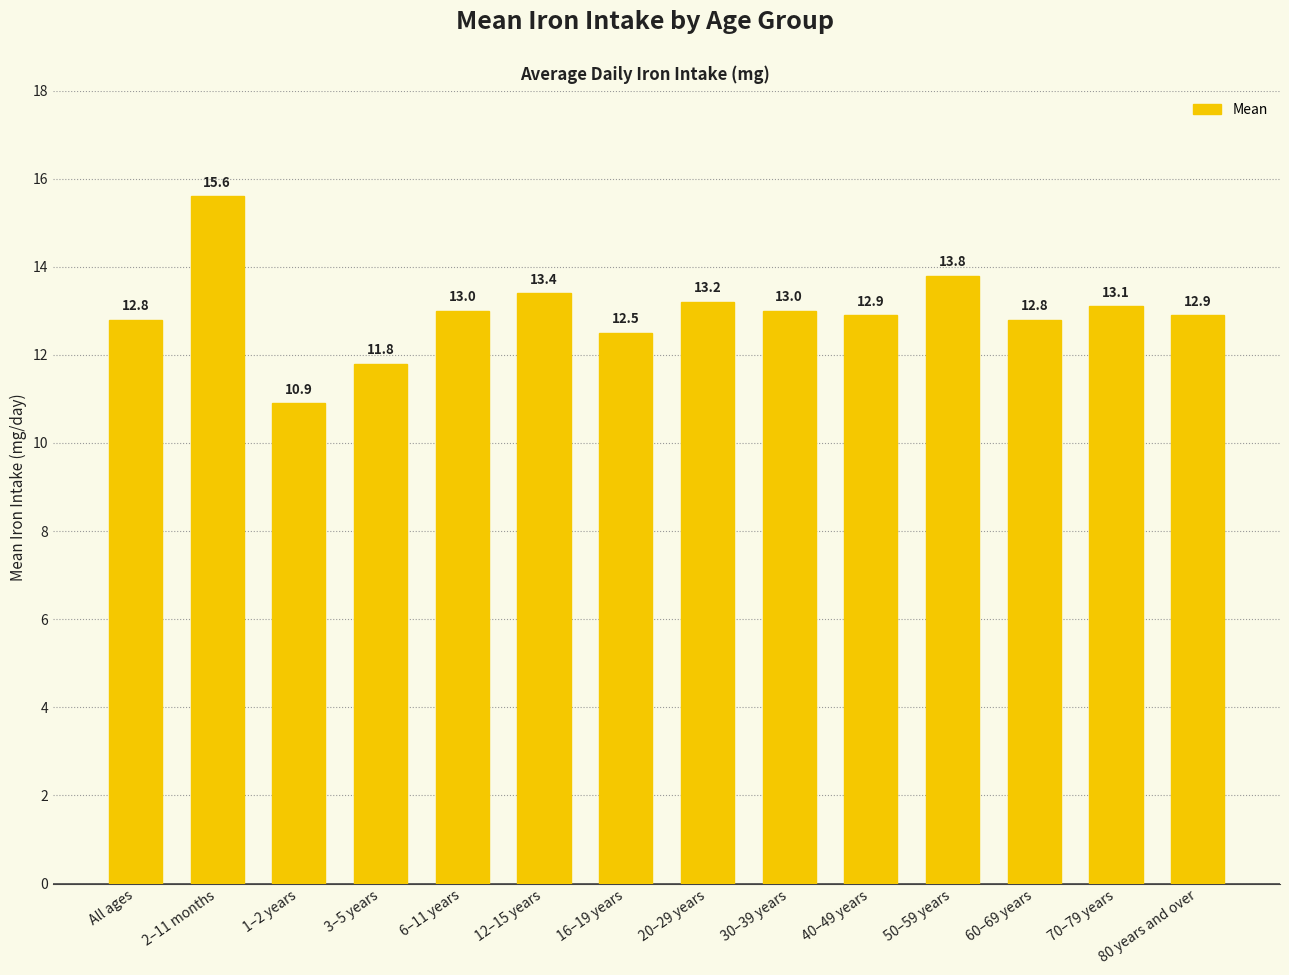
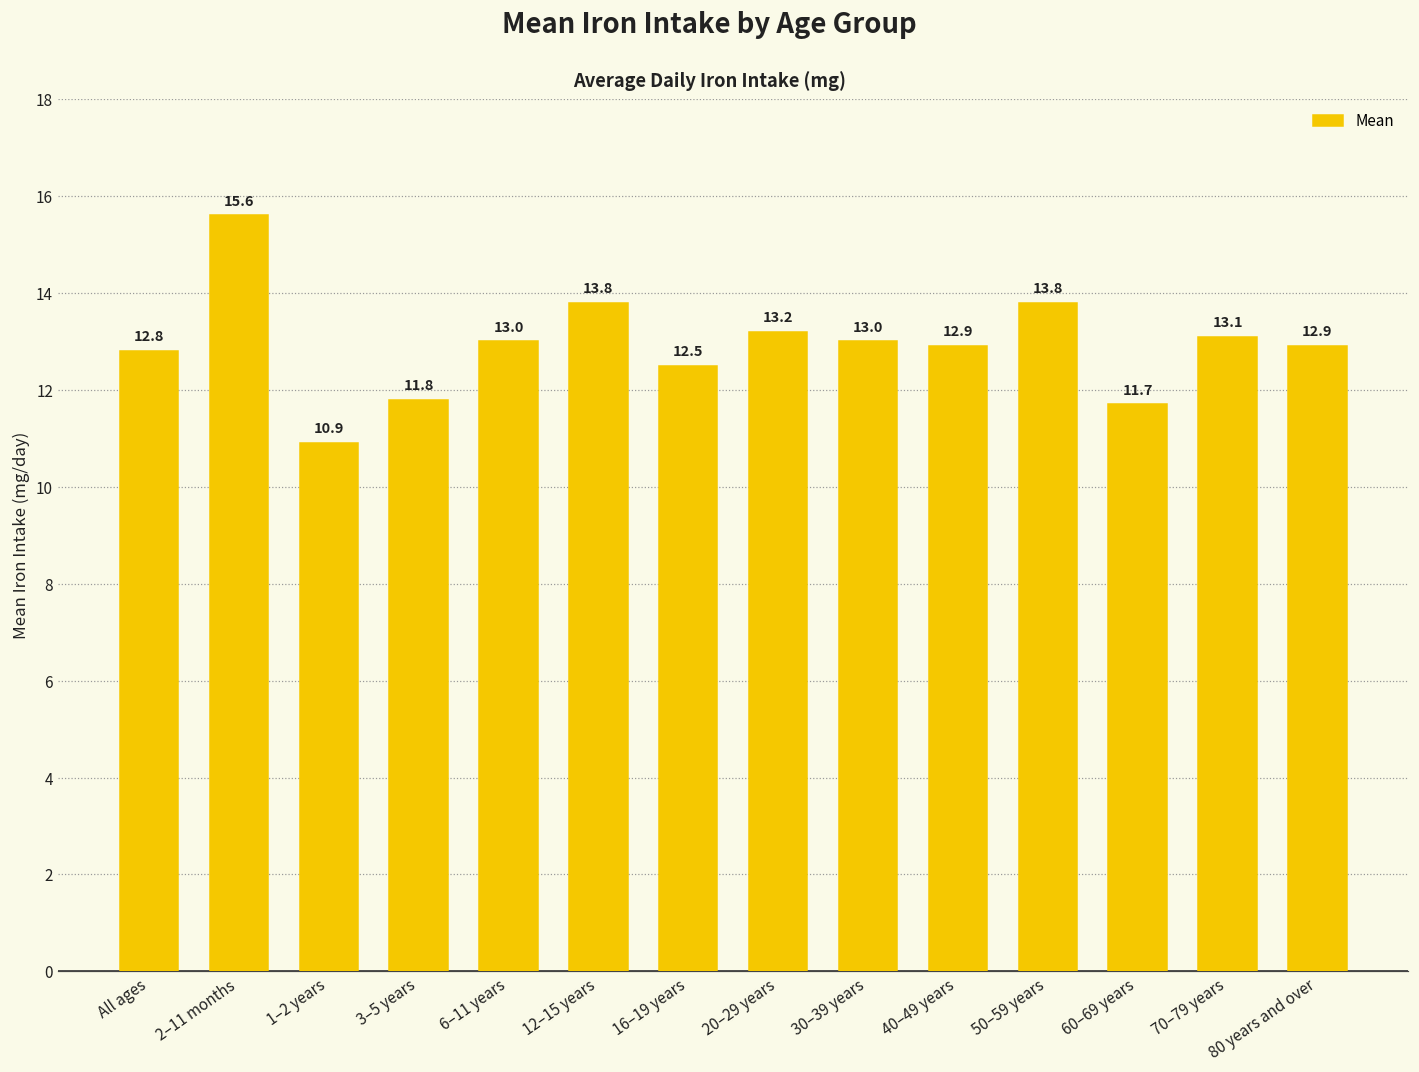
  {
    "All ages": 12.8,
    "2–11 months": 15.6,
    "1–2 years": 10.9,
    "3–5 years": 11.8,
    "6–11 years": 13.0,
-   "12–15 years": 13.4,
+   "12–15 years": 13.8,
    "16–19 years": 12.5,
    "20–29 years": 13.2,
    "30–39 years": 13.0,
    "40–49 years": 12.9,
    "50–59 years": 13.8,
-   "60–69 years": 12.8,
+   "60–69 years": 11.7,
    "70–79 years": 13.1,
    "80 years and over": 12.9
  }
